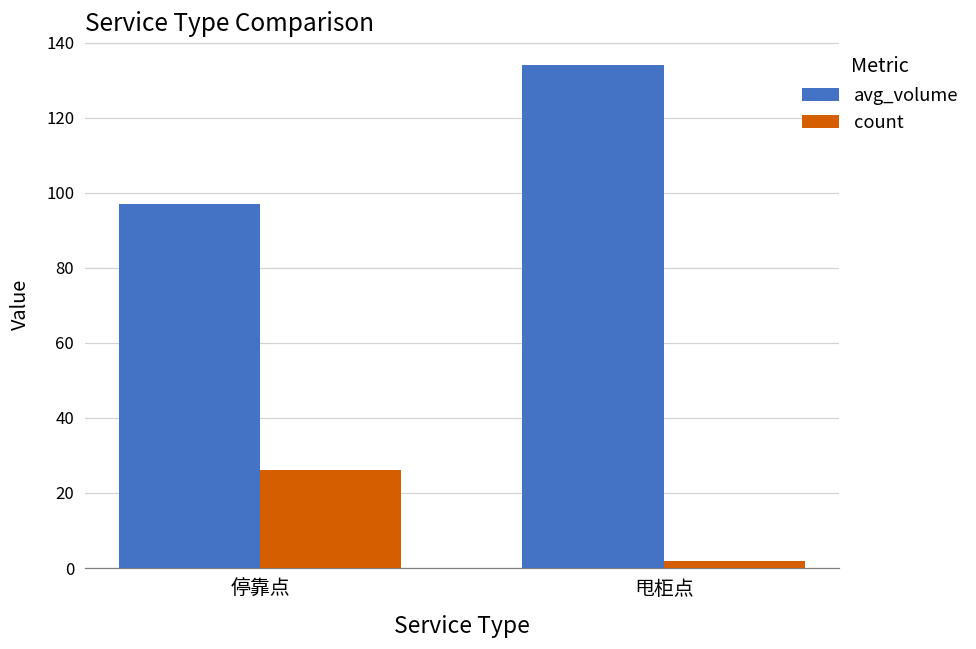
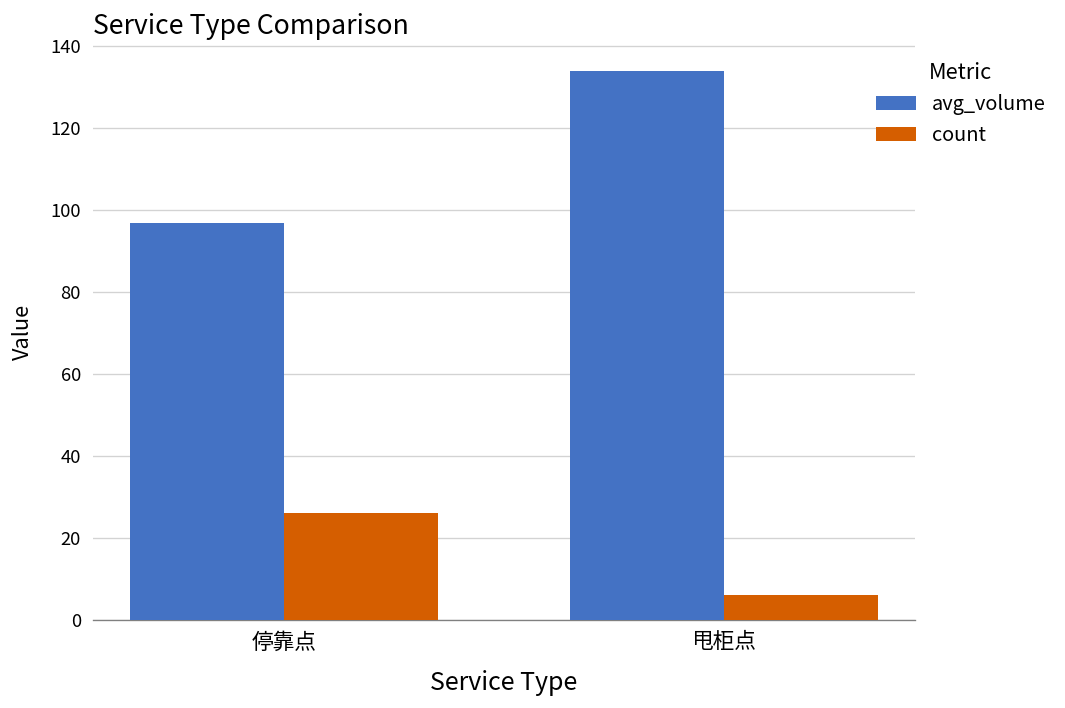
  {
    "avg_volume": {
      "停靠点": 97,
      "甩柜点": 134
    },
    "count": {
      "停靠点": 26,
-     "甩柜点": 2
+     "甩柜点": 6
    }
  }
